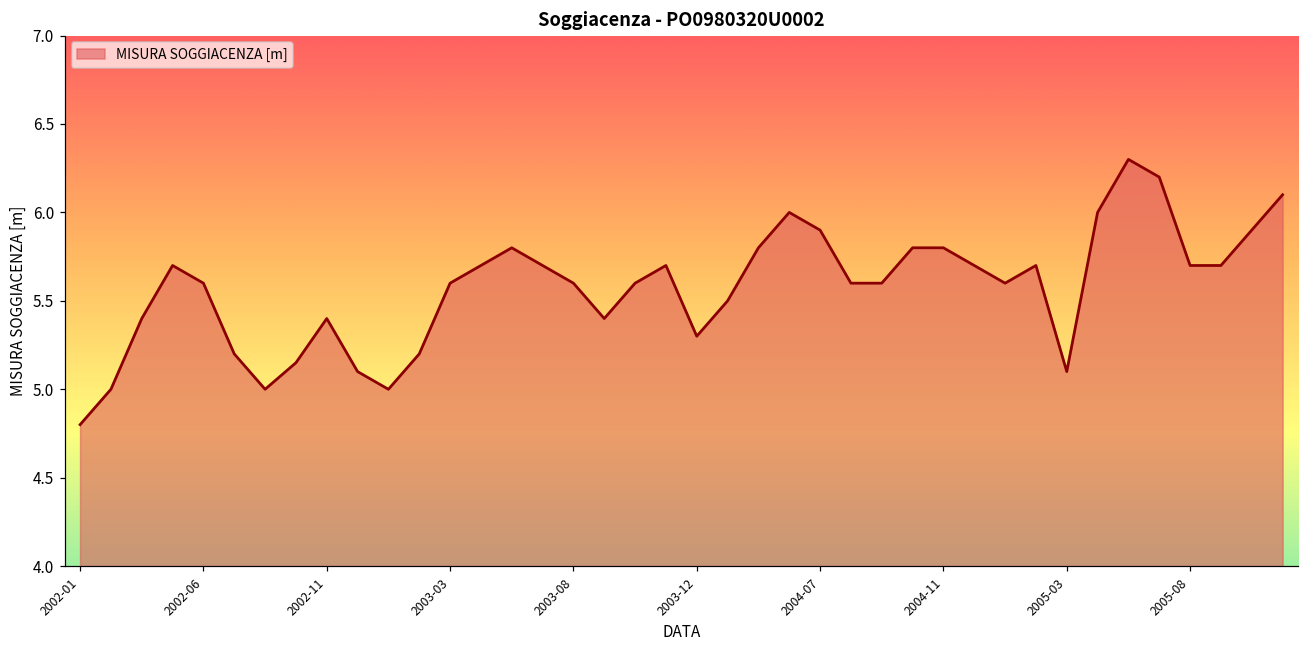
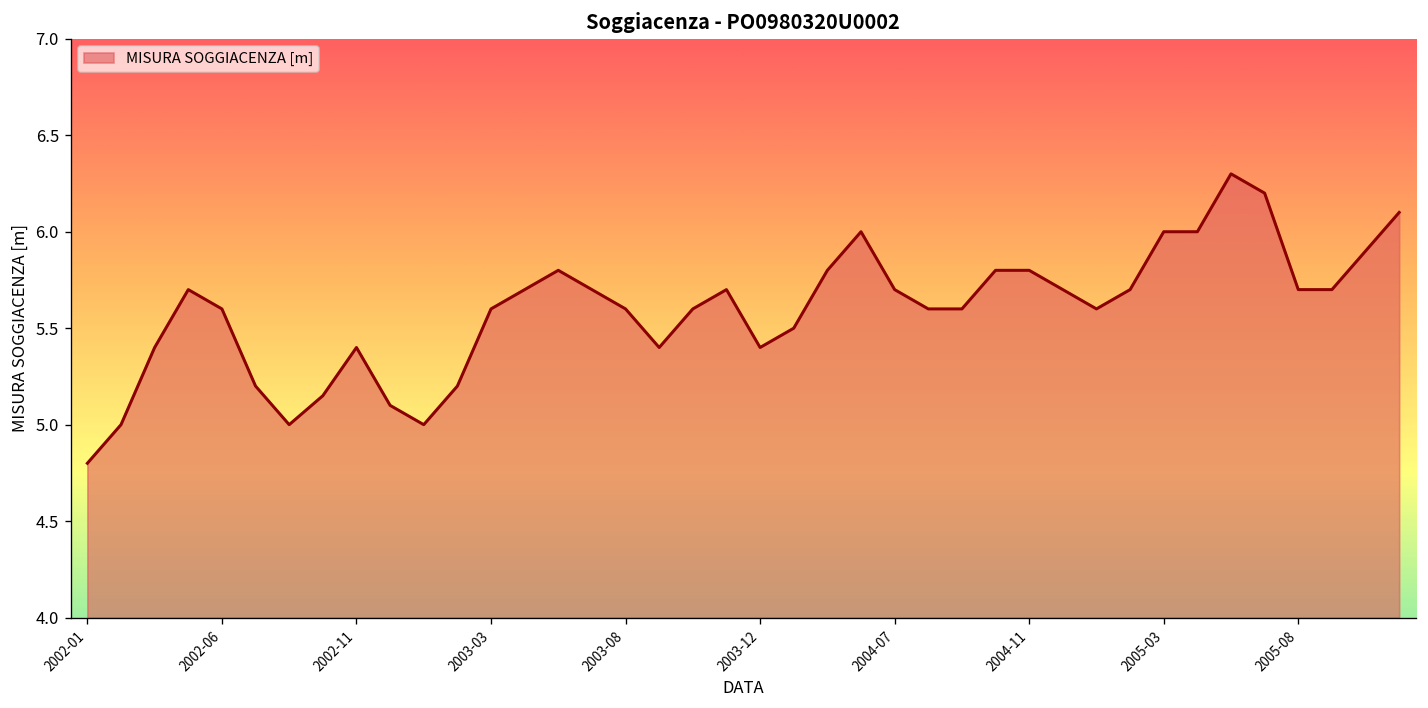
  {
    "2002-01": 4.8,
    "2002-06": 5.6,
    "2002-11": 5.4,
    "2003-03": 5.6,
    "2003-08": 5.6,
-   "2003-12": 5.3,
-   "2004-07": 5.9,
+   "2003-12": 5.4,
+   "2004-07": 5.7,
    "2004-11": 5.8,
-   "2005-03": 5.1,
+   "2005-03": 6.0,
    "2005-08": 5.7
  }
